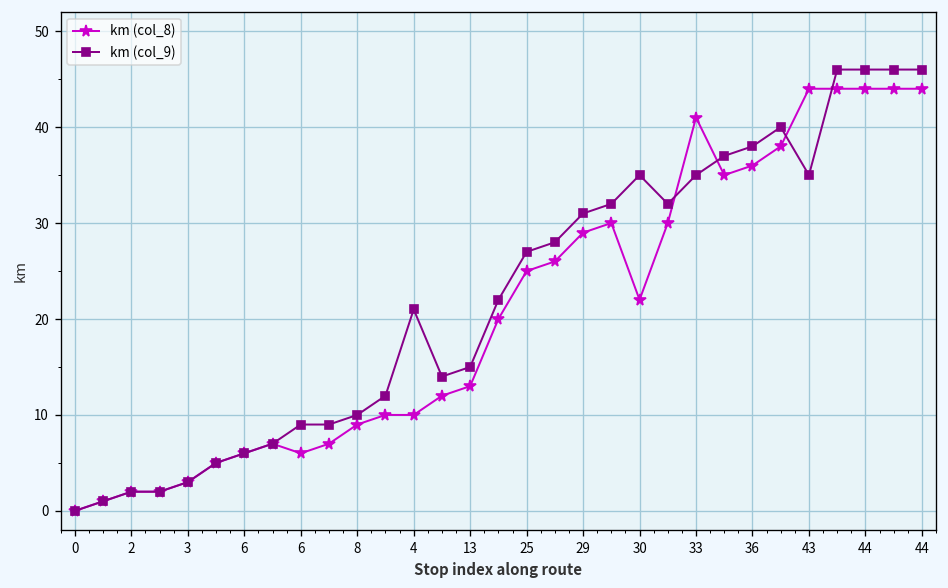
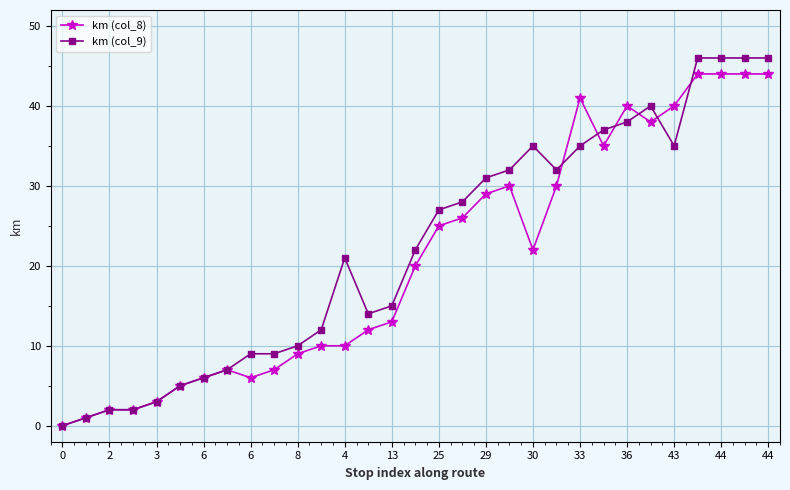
  {
    "km (col_8)": {
      "8": 9,
      "4": 10,
      "30": 22,
      "33": 41,
-     "36": 36,
-     "43": 44
+     "36": 40,
+     "43": 40
    },
    "km (col_9)": {
      "8": 10,
      "4": 21,
      "30": 35,
      "33": 35,
      "36": 38,
      "43": 35
    }
  }
